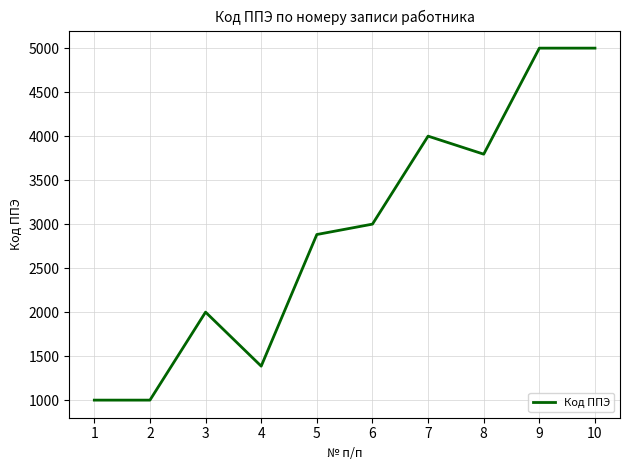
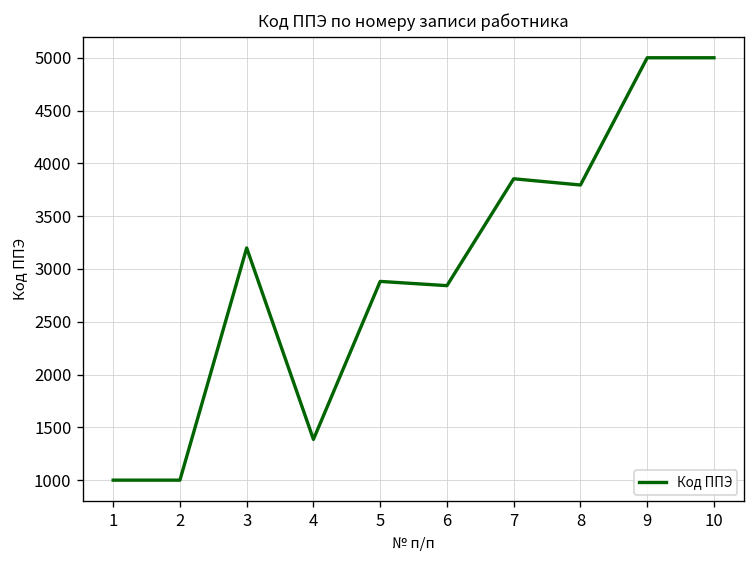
  {
    "1": 1000,
    "2": 1000,
-   "3": 2000,
+   "3": 3200,
    "4": 1400,
    "5": 2900,
-   "6": 3000,
-   "7": 4000,
+   "6": 2800,
+   "7": 3900,
    "8": 3800,
    "9": 5000,
    "10": 5000
  }
